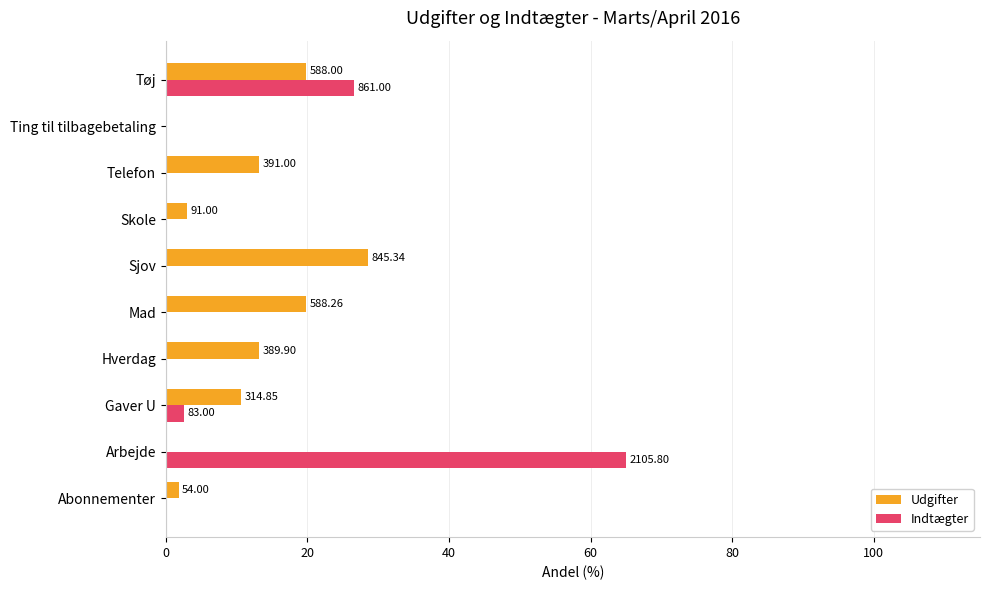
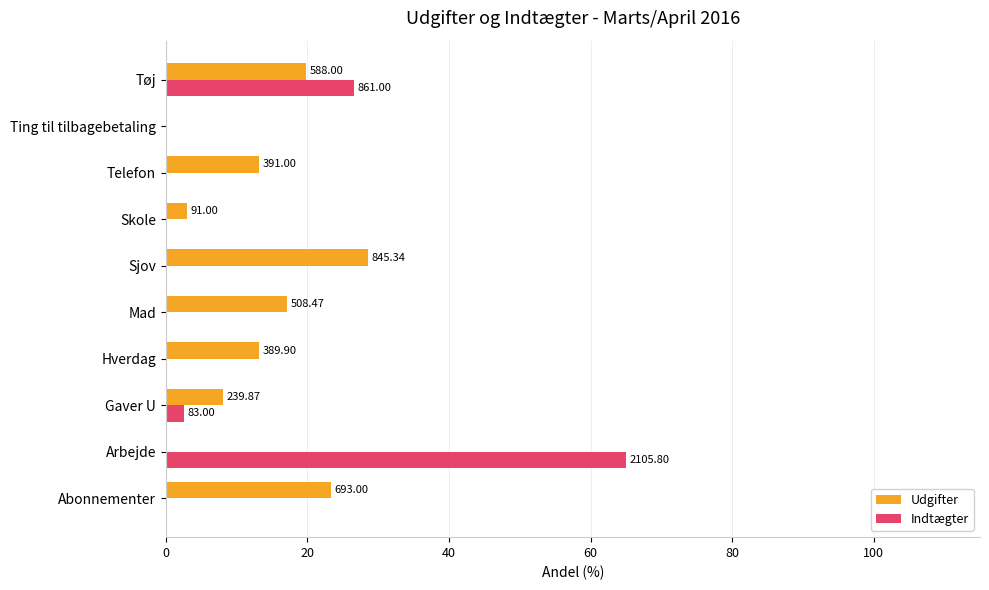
  {
    "Udgifter": {
-     "Mad": 588.26,
-     "Gaver U": 314.85,
-     "Abonnementer": 54.00
+     "Mad": 508.47,
+     "Gaver U": 239.87,
+     "Abonnementer": 693.00
    },
    "Indtægter": {
      "Ting til tilbagebetaling": 0,
      "Telefon": 0,
      "Skole": 0,
      "Sjov": 0,
      "Mad": 0,
      "Hverdag": 0,
      "Abonnementer": 0
    }
  }
